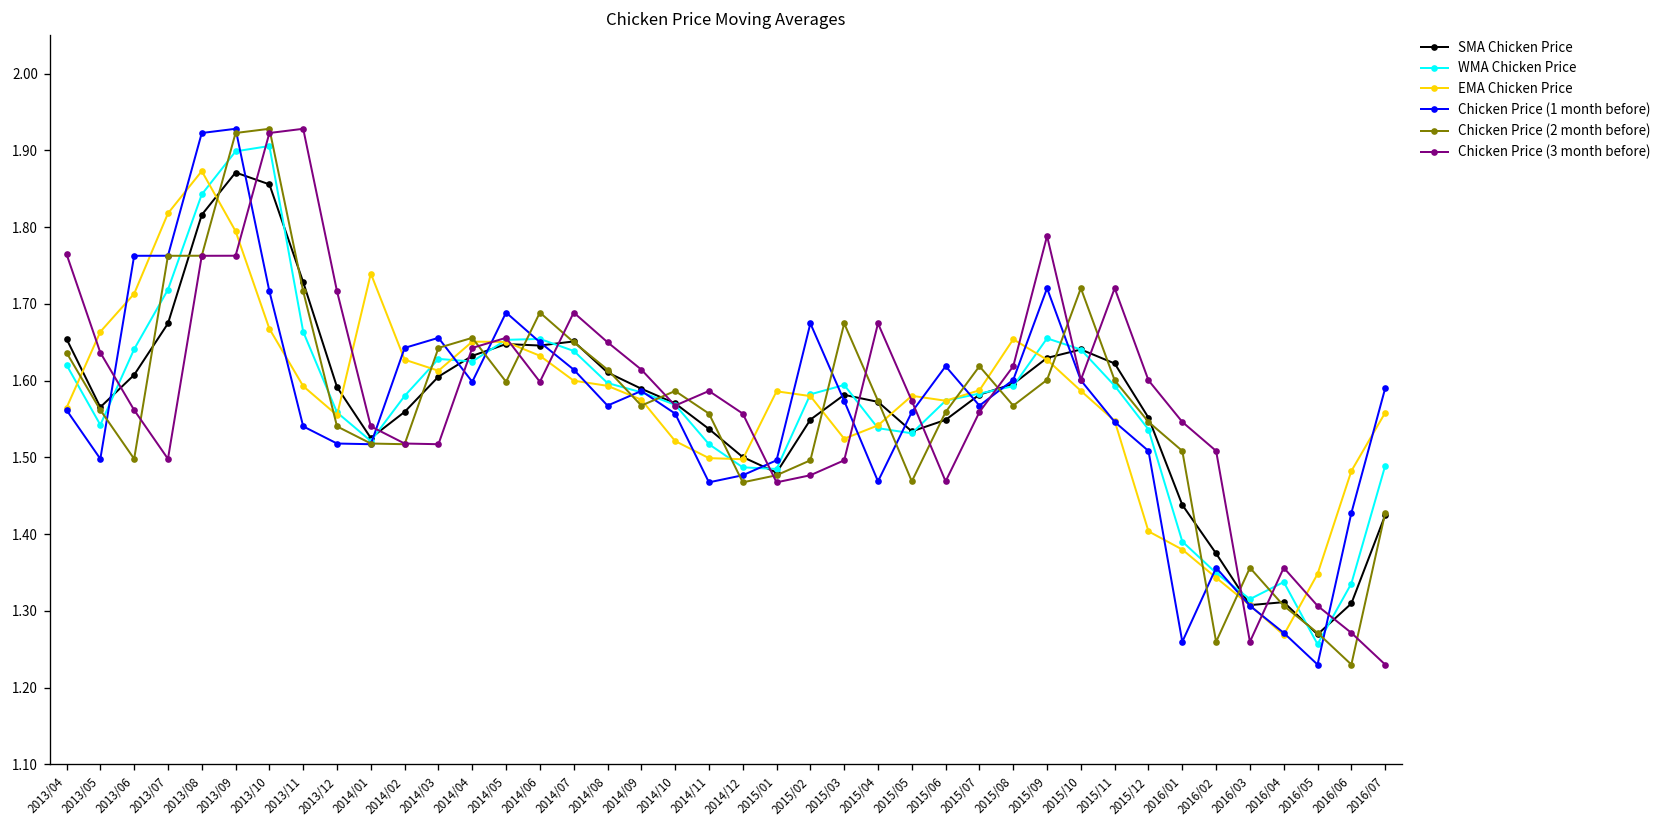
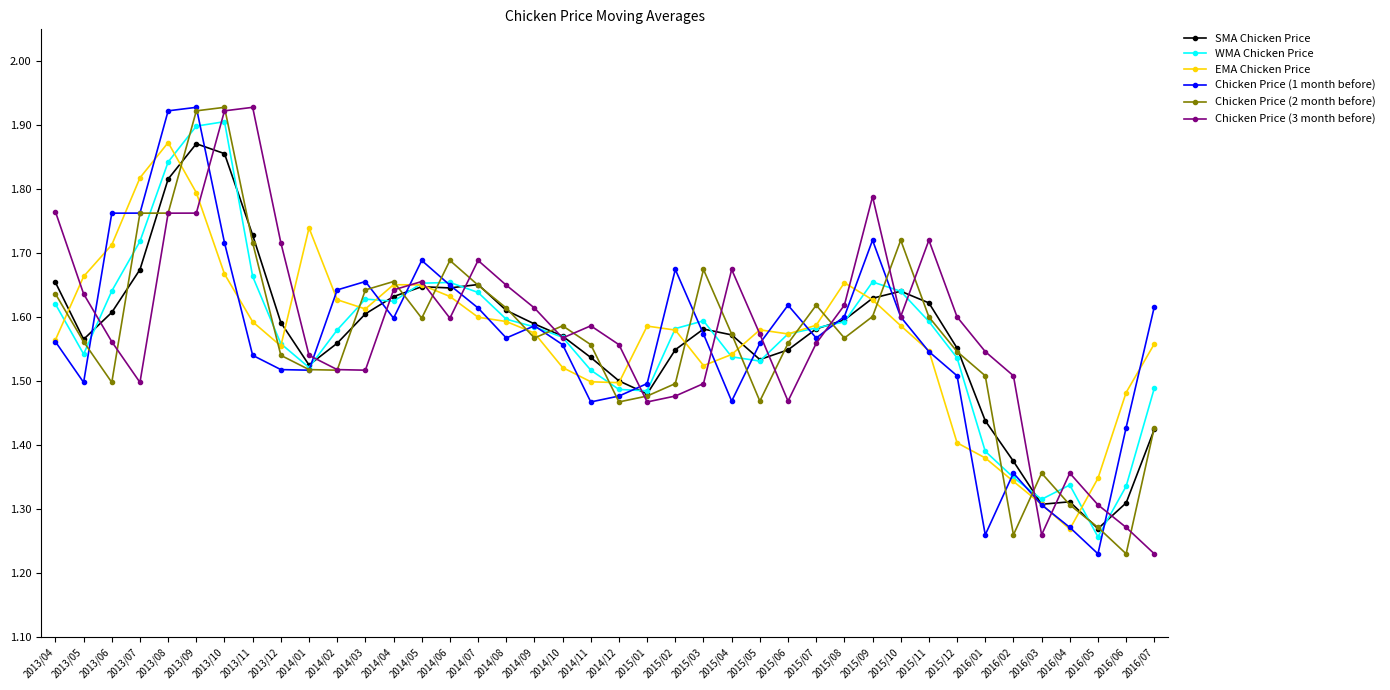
  {
    "SMA Chicken Price": {
      "2013/04": 1.65,
      "2013/06": 1.61,
      "2013/07": 1.67,
      "2013/08": 1.82,
      "2013/09": 1.87,
      "2013/10": 1.86,
      "2013/11": 1.73,
      "2013/12": 1.59,
      "2014/02": 1.56,
      "2014/03": 1.61,
      "2014/04": 1.63,
      "2014/06": 1.65,
      "2014/11": 1.54,
      "2015/02": 1.55,
      "2015/03": 1.58,
      "2015/06": 1.55,
      "2015/11": 1.62,
      "2015/12": 1.55,
      "2016/01": 1.44,
      "2016/02": 1.37,
      "2016/04": 1.31,
      "2016/06": 1.31
    },
    "WMA Chicken Price": {
      "2013/04": 1.62,
      "2013/05": 1.54,
      "2013/06": 1.64,
      "2013/07": 1.72,
      "2013/08": 1.84,
      "2013/09": 1.90,
      "2013/10": 1.91,
      "2013/11": 1.66,
      "2014/02": 1.58,
      "2014/03": 1.63,
      "2014/04": 1.62,
      "2014/06": 1.65,
      "2014/07": 1.64,
      "2014/11": 1.52,
      "2014/12": 1.49,
      "2015/01": 1.48,
      "2015/03": 1.59,
      "2015/09": 1.66,
      "2015/11": 1.59,
      "2015/12": 1.54,
      "2016/01": 1.39,
      "2016/02": 1.35,
      "2016/03": 1.32,
      "2016/04": 1.34,
      "2016/05": 1.26,
      "2016/06": 1.34,
      "2016/07": 1.49
    },
    "EMA Chicken Price": {
      "2013/05": 1.66,
      "2013/06": 1.71,
      "2013/07": 1.82,
      "2013/08": 1.87,
      "2013/09": 1.79,
      "2013/10": 1.67,
      "2013/11": 1.59,
      "2014/01": 1.74,
      "2014/02": 1.63,
      "2014/03": 1.61,
      "2014/04": 1.65,
      "2014/06": 1.63,
      "2014/07": 1.60,
      "2014/09": 1.58,
      "2014/10": 1.52,
      "2014/11": 1.50,
      "2015/01": 1.59,
      "2015/03": 1.52,
      "2015/05": 1.58,
      "2015/07": 1.59,
      "2015/08": 1.65,
      "2015/10": 1.59,
      "2015/12": 1.40,
      "2016/01": 1.38,
      "2016/02": 1.34,
      "2016/05": 1.35,
      "2016/06": 1.48,
      "2016/07": 1.56
    },
    "Chicken Price (1 month before)": {
      "2013/05": 1.50,
      "2013/06": 1.76,
      "2013/08": 1.92,
      "2013/09": 1.93,
      "2013/10": 1.72,
      "2013/11": 1.54,
      "2013/12": 1.52,
      "2014/02": 1.64,
      "2014/03": 1.66,
      "2014/04": 1.60,
      "2014/05": 1.69,
      "2014/06": 1.65,
      "2014/07": 1.61,
      "2014/08": 1.57,
      "2014/10": 1.56,
      "2014/11": 1.47,
      "2014/12": 1.48,
      "2015/01": 1.50,
      "2015/02": 1.67,
      "2015/03": 1.57,
      "2015/04": 1.47,
      "2015/05": 1.56,
      "2015/06": 1.62,
      "2015/07": 1.57,
      "2015/08": 1.60,
      "2015/09": 1.72,
      "2015/12": 1.51,
      "2016/01": 1.26,
      "2016/02": 1.36,
      "2016/05": 1.23,
      "2016/06": 1.43,
-     "2016/07": 1.59
+     "2016/07": 1.62
    },
    "Chicken Price (2 month before)": {
      "2013/04": 1.64,
      "2013/06": 1.50,
      "2013/09": 1.92,
      "2013/10": 1.93,
      "2013/11": 1.72,
      "2013/12": 1.54,
      "2014/03": 1.64,
      "2014/04": 1.66,
      "2014/05": 1.60,
      "2014/06": 1.69,
      "2014/09": 1.57,
      "2014/10": 1.59,
      "2014/11": 1.56,
      "2014/12": 1.47,
      "2015/02": 1.50,
      "2015/03": 1.67,
      "2015/05": 1.47,
      "2015/06": 1.56,
      "2015/07": 1.62,
      "2015/08": 1.57,
      "2015/09": 1.60,
      "2015/10": 1.72,
      "2015/11": 1.60,
      "2015/12": 1.55,
      "2016/01": 1.51,
      "2016/02": 1.26,
      "2016/03": 1.36,
      "2016/04": 1.31,
      "2016/06": 1.23
    },
    "Chicken Price (3 month before)": {
      "2013/04": 1.76,
      "2013/05": 1.64,
      "2013/06": 1.56,
      "2013/07": 1.50,
      "2013/09": 1.76,
      "2013/10": 1.92,
      "2013/11": 1.93,
      "2013/12": 1.72,
      "2014/01": 1.54,
      "2014/03": 1.52,
      "2014/04": 1.64,
      "2014/06": 1.60,
      "2014/07": 1.69,
      "2014/08": 1.65,
      "2014/09": 1.61,
      "2014/11": 1.59,
      "2014/12": 1.56,
      "2015/01": 1.47,
      "2015/02": 1.48,
      "2015/03": 1.50,
      "2015/04": 1.67,
      "2015/05": 1.57,
      "2015/06": 1.47,
      "2015/07": 1.56,
      "2015/08": 1.62,
      "2015/09": 1.79,
      "2015/11": 1.72,
      "2015/12": 1.60,
      "2016/01": 1.55,
      "2016/02": 1.51,
      "2016/03": 1.26,
      "2016/04": 1.36,
      "2016/05": 1.31,
      "2016/06": 1.27,
      "2016/07": 1.23
    }
  }
